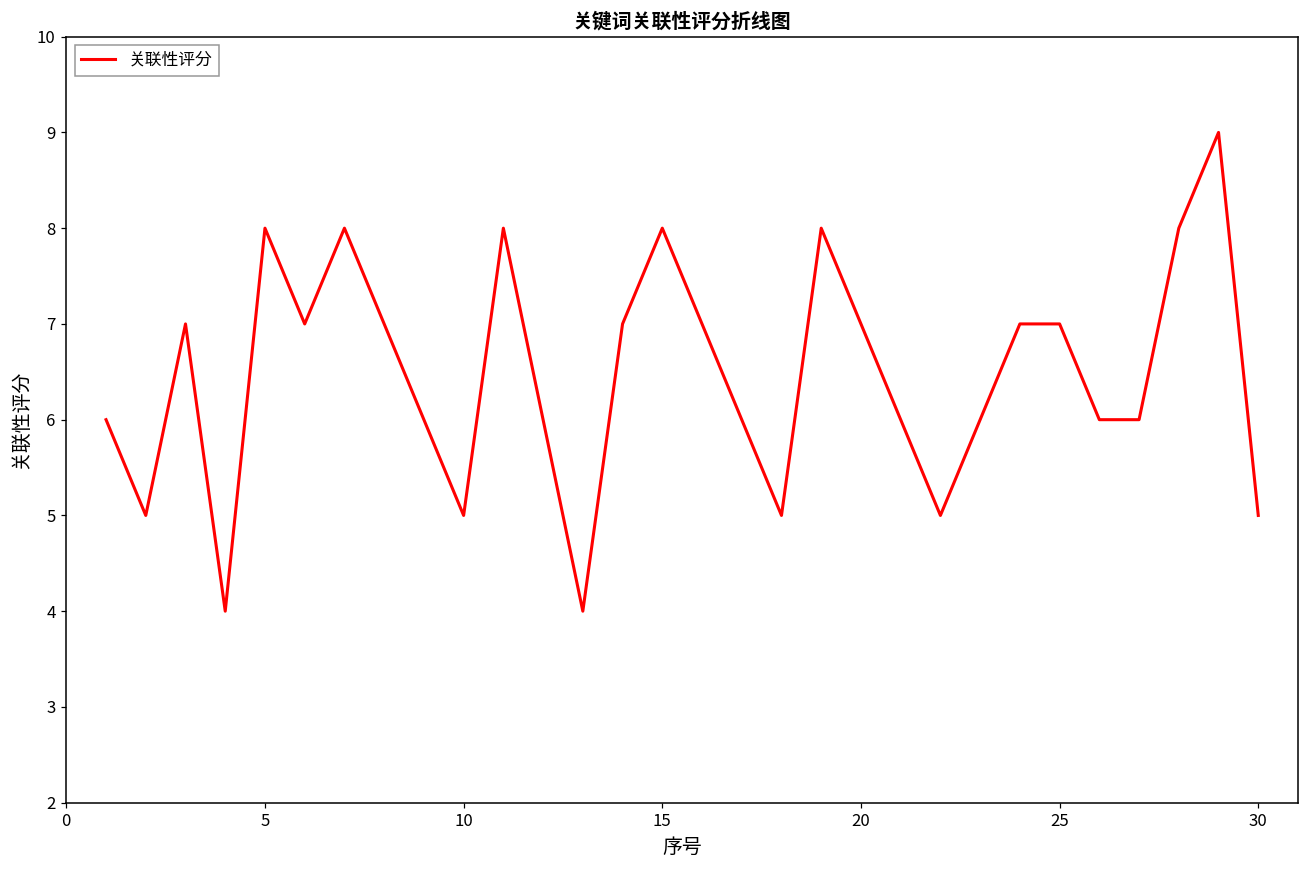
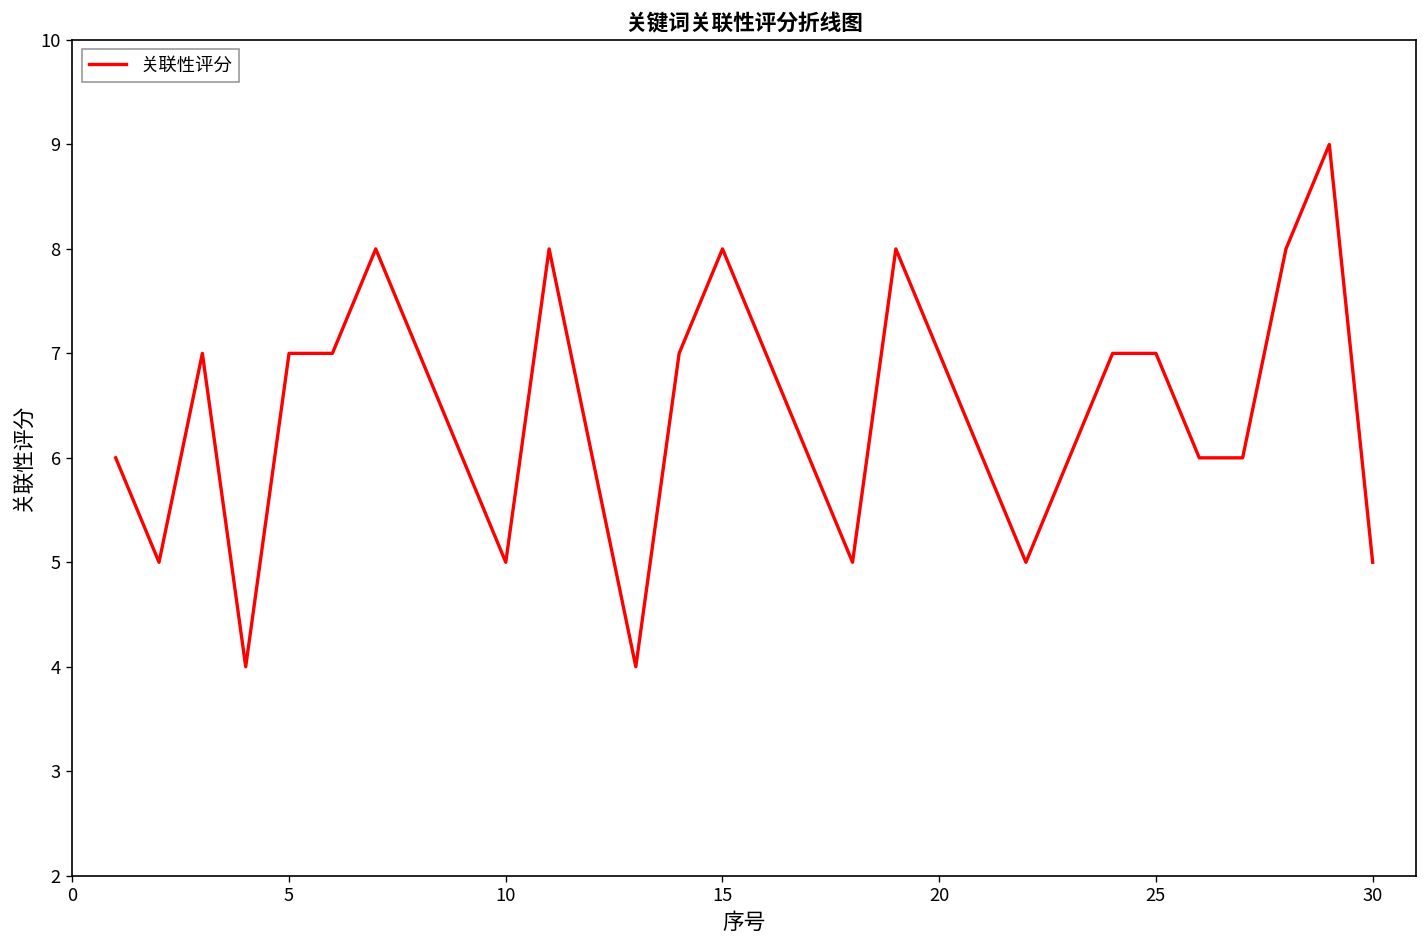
  {
-   "5": 8,
+   "5": 7,
    "10": 5,
    "15": 8,
    "20": 7,
    "25": 7,
    "30": 5
  }
